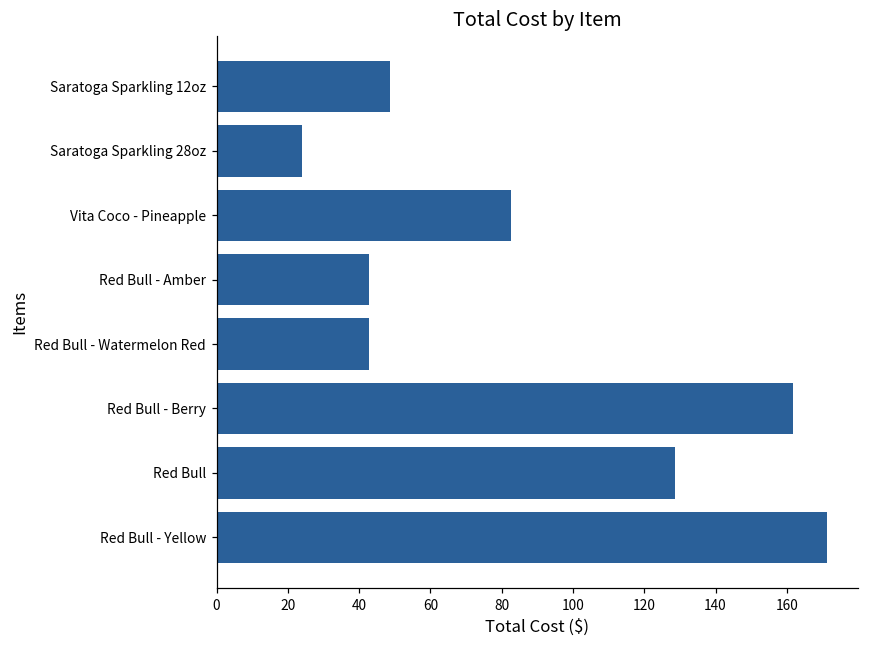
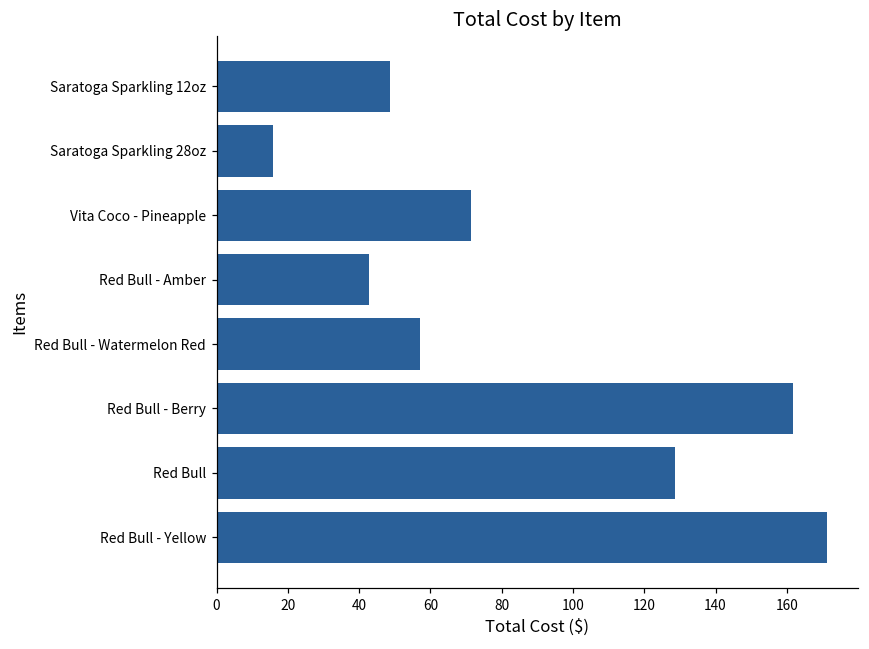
  {
    "Saratoga Sparkling 12oz": 49,
-   "Saratoga Sparkling 28oz": 24,
-   "Vita Coco - Pineapple": 83,
+   "Saratoga Sparkling 28oz": 16,
+   "Vita Coco - Pineapple": 72,
    "Red Bull - Amber": 43,
-   "Red Bull - Watermelon Red": 43,
+   "Red Bull - Watermelon Red": 57,
    "Red Bull - Berry": 162,
    "Red Bull": 129,
    "Red Bull - Yellow": 171
  }
